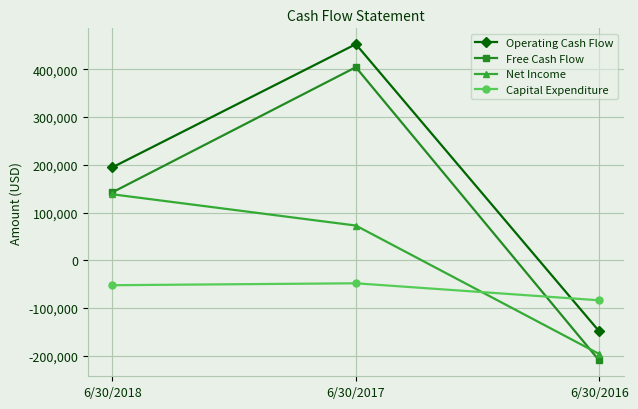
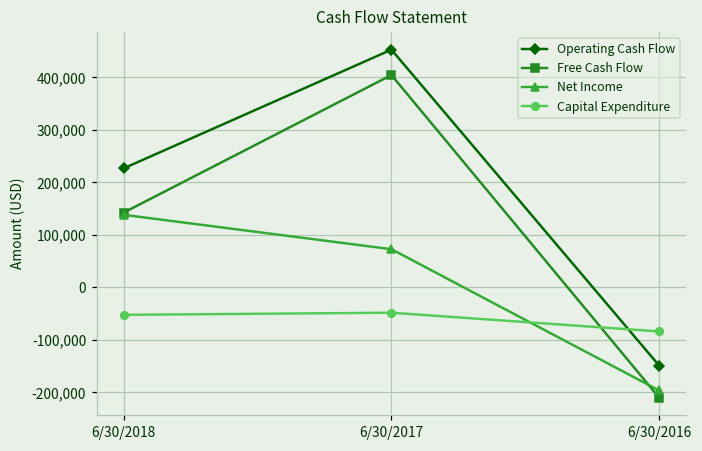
  {
    "Operating Cash Flow": {
-     "6/30/2018": "190,000",
+     "6/30/2018": "230,000",
      "6/30/2017": "450,000",
      "6/30/2016": "-150,000"
    }
  }
